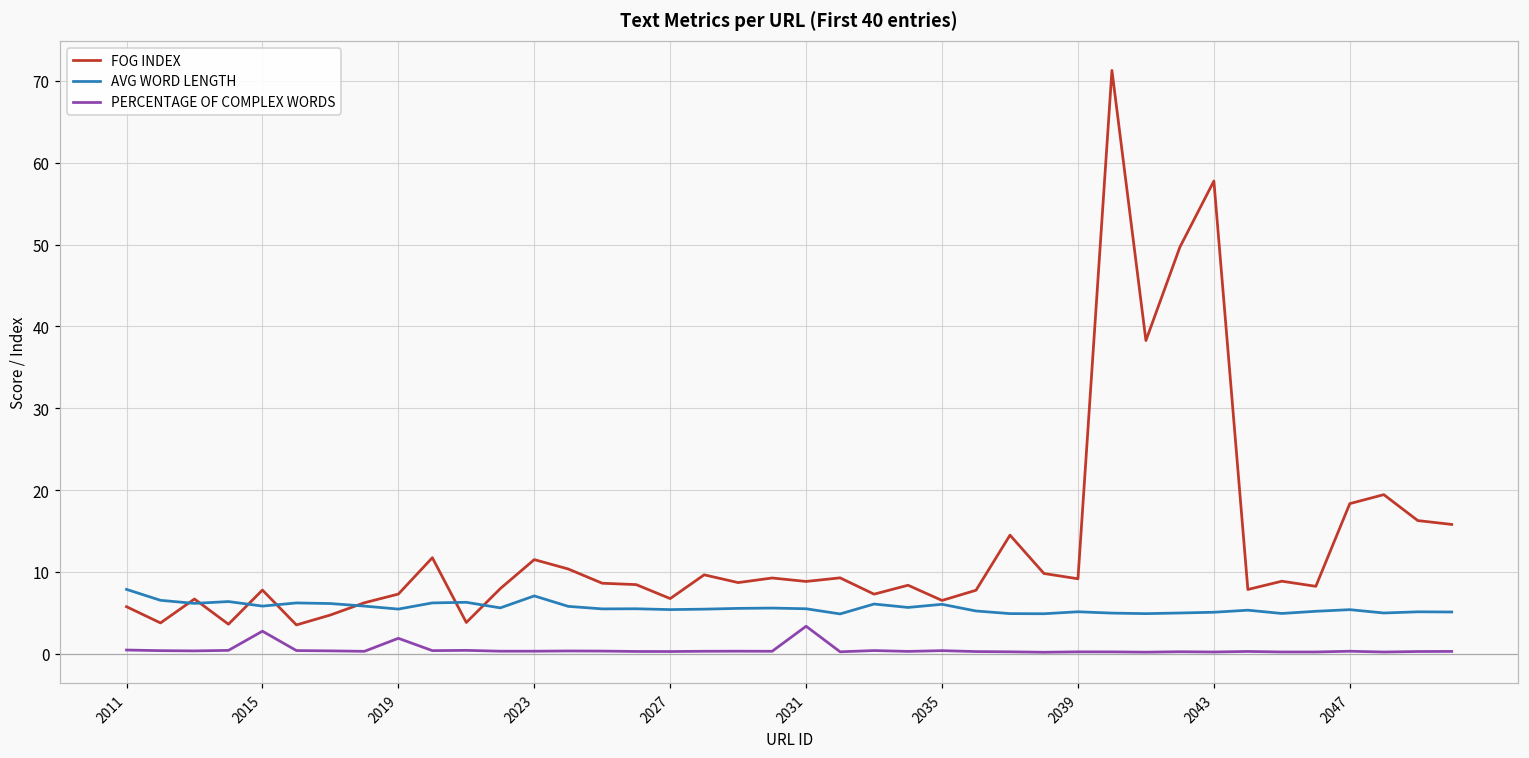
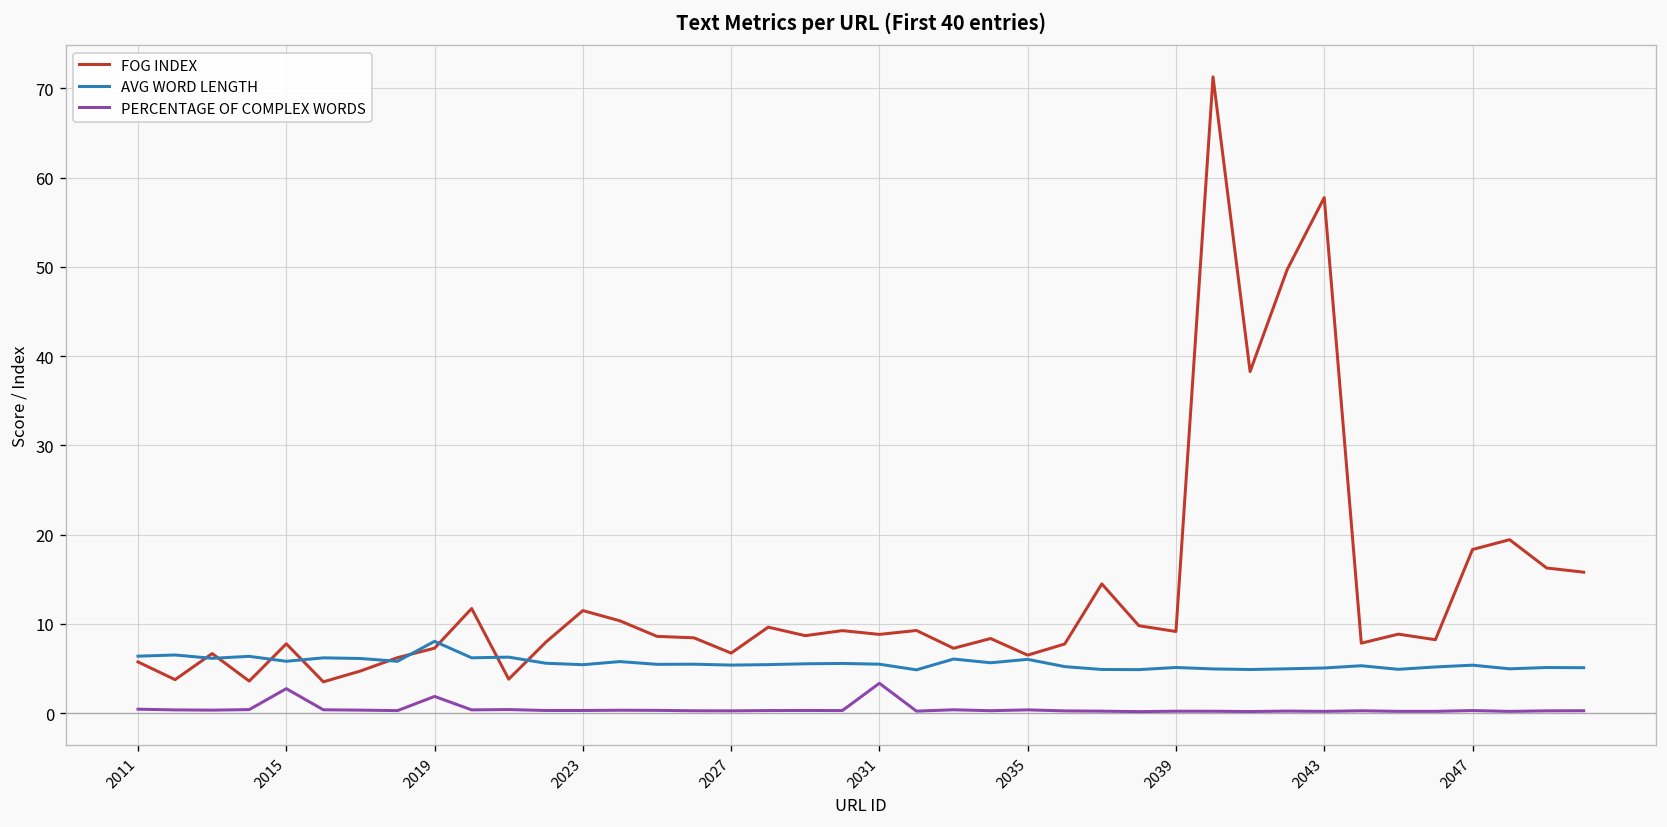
  {
    "FOG INDEX": {
      "2011": 6,
      "2015": 8,
      "2019": 7,
      "2023": 12,
      "2027": 7,
      "2031": 9,
      "2035": 7,
      "2039": 9,
      "2043": 58,
      "2047": 18
    },
    "AVG WORD LENGTH": {
-     "2011": 8,
+     "2011": 6,
      "2015": 6,
-     "2019": 5,
-     "2023": 7,
+     "2019": 8,
+     "2023": 5,
      "2027": 5,
      "2031": 5,
      "2035": 6,
      "2039": 5,
      "2043": 5,
      "2047": 5
    },
    "PERCENTAGE OF COMPLEX WORDS": {
      "2011": 0,
      "2015": 3,
      "2019": 2,
      "2023": 0,
      "2027": 0,
      "2031": 3,
      "2035": 0,
      "2039": 0,
      "2043": 0,
      "2047": 0
    }
  }
